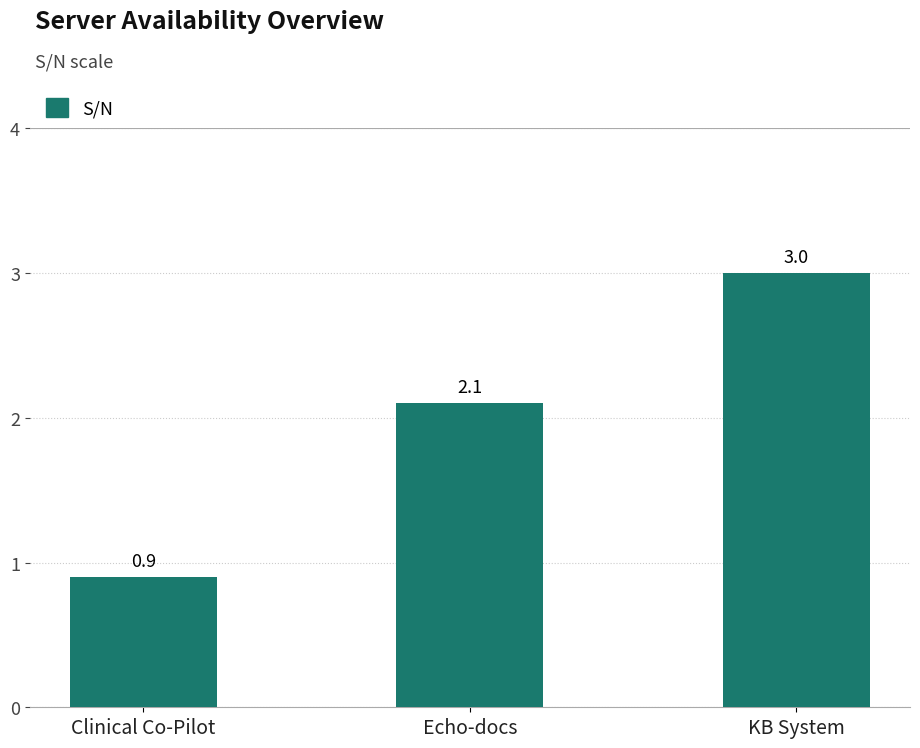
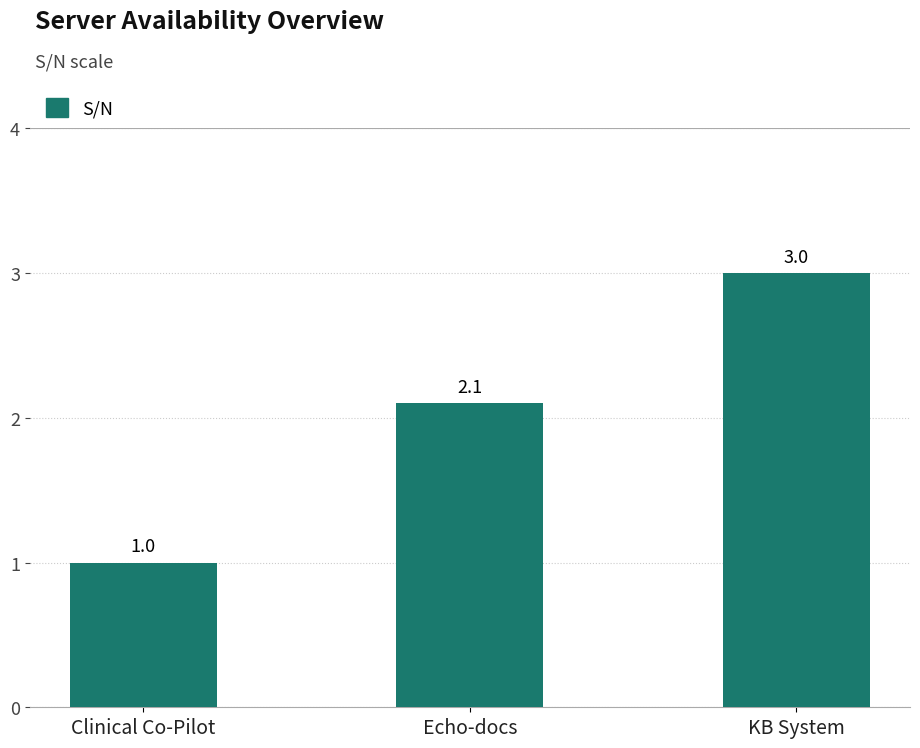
  {
-   "Clinical Co-Pilot": 0.9,
+   "Clinical Co-Pilot": 1.0,
    "Echo-docs": 2.1,
    "KB System": 3.0
  }
